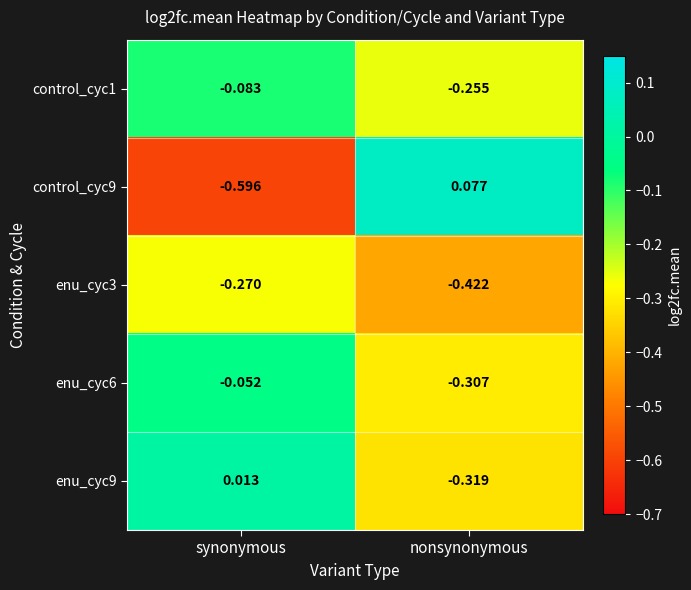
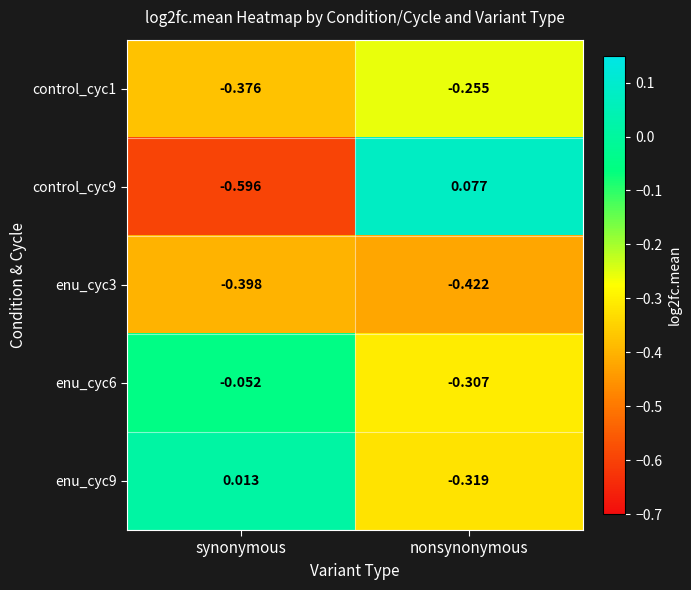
  {
    "control_cyc1": {
-     "synonymous": -0.083,
+     "synonymous": -0.376,
      "nonsynonymous": -0.255
    },
    "control_cyc9": {
      "synonymous": -0.596,
      "nonsynonymous": 0.077
    },
    "enu_cyc3": {
-     "synonymous": -0.270,
+     "synonymous": -0.398,
      "nonsynonymous": -0.422
    },
    "enu_cyc6": {
      "synonymous": -0.052,
      "nonsynonymous": -0.307
    },
    "enu_cyc9": {
      "synonymous": 0.013,
      "nonsynonymous": -0.319
    }
  }
